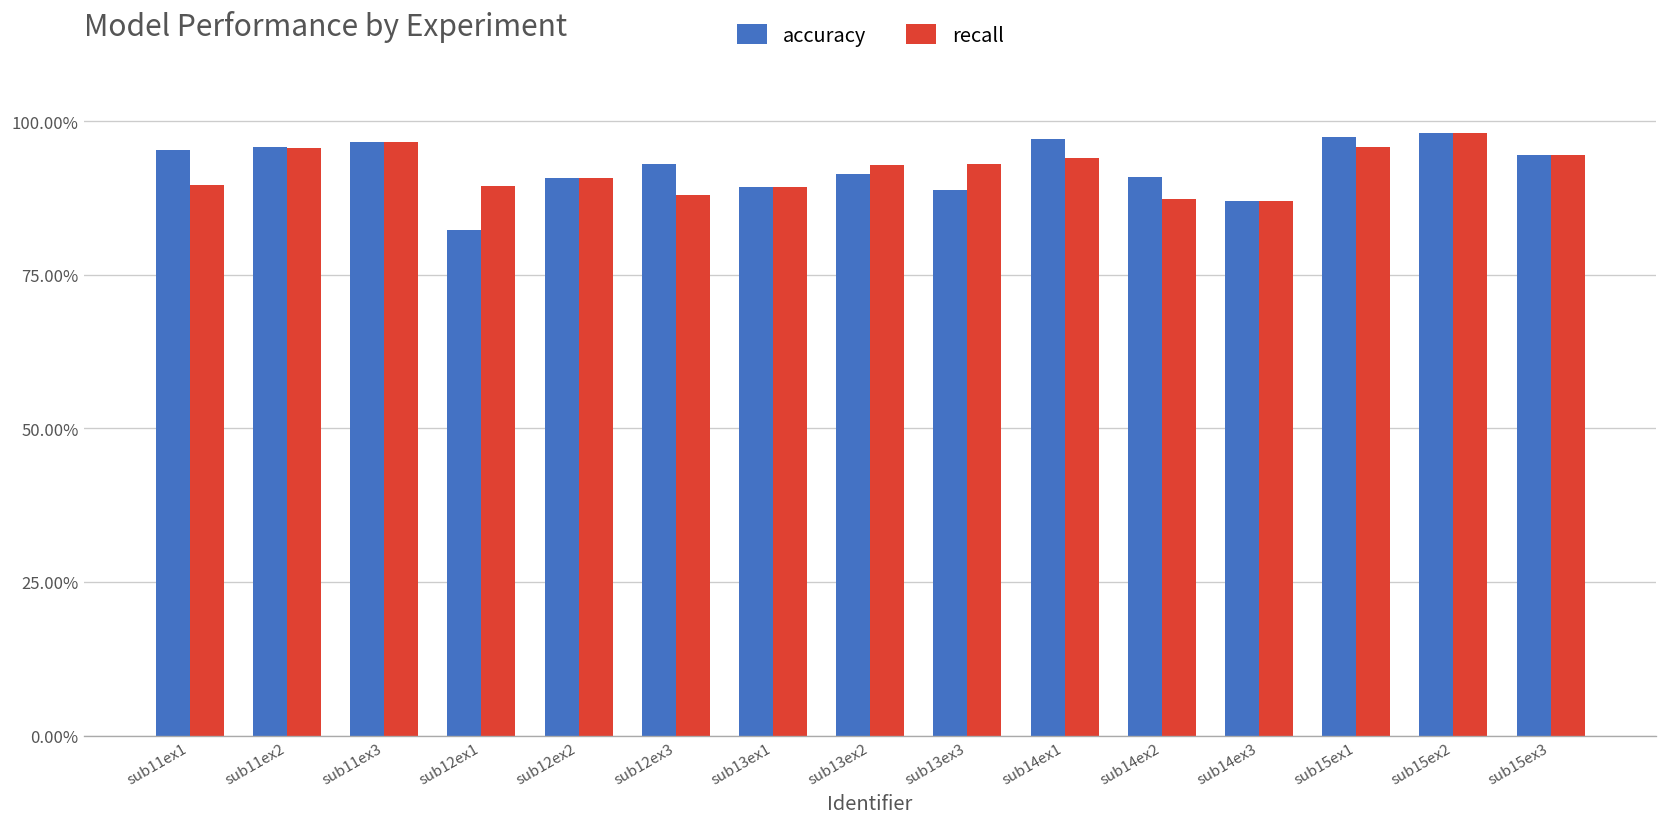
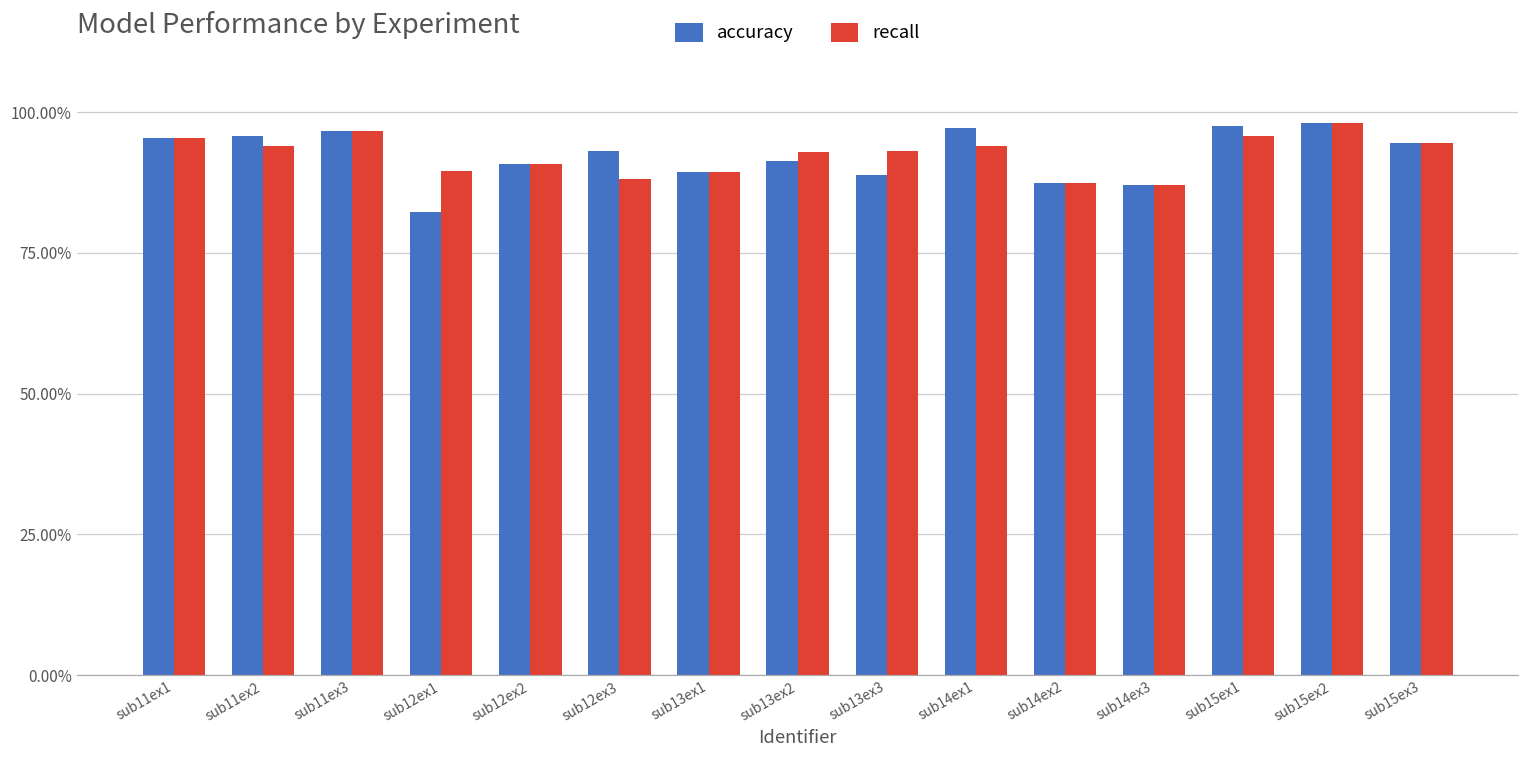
  {
    "accuracy": {
      "sub11ex1": "95%",
      "sub11ex2": "96%",
      "sub11ex3": "97%",
      "sub12ex1": "82%",
      "sub12ex2": "91%",
      "sub12ex3": "93%",
      "sub13ex1": "89%",
      "sub13ex2": "91%",
      "sub13ex3": "89%",
      "sub14ex1": "97%",
-     "sub14ex2": "91%",
+     "sub14ex2": "87%",
      "sub14ex3": "87%",
      "sub15ex1": "97%",
      "sub15ex2": "98%",
      "sub15ex3": "95%"
    },
    "recall": {
-     "sub11ex1": "90%",
-     "sub11ex2": "96%",
+     "sub11ex1": "95%",
+     "sub11ex2": "94%",
      "sub11ex3": "97%",
      "sub12ex1": "90%",
      "sub12ex2": "91%",
      "sub12ex3": "88%",
      "sub13ex1": "89%",
      "sub13ex2": "93%",
      "sub13ex3": "93%",
      "sub14ex1": "94%",
      "sub14ex2": "87%",
      "sub14ex3": "87%",
      "sub15ex1": "96%",
      "sub15ex2": "98%",
      "sub15ex3": "95%"
    }
  }
